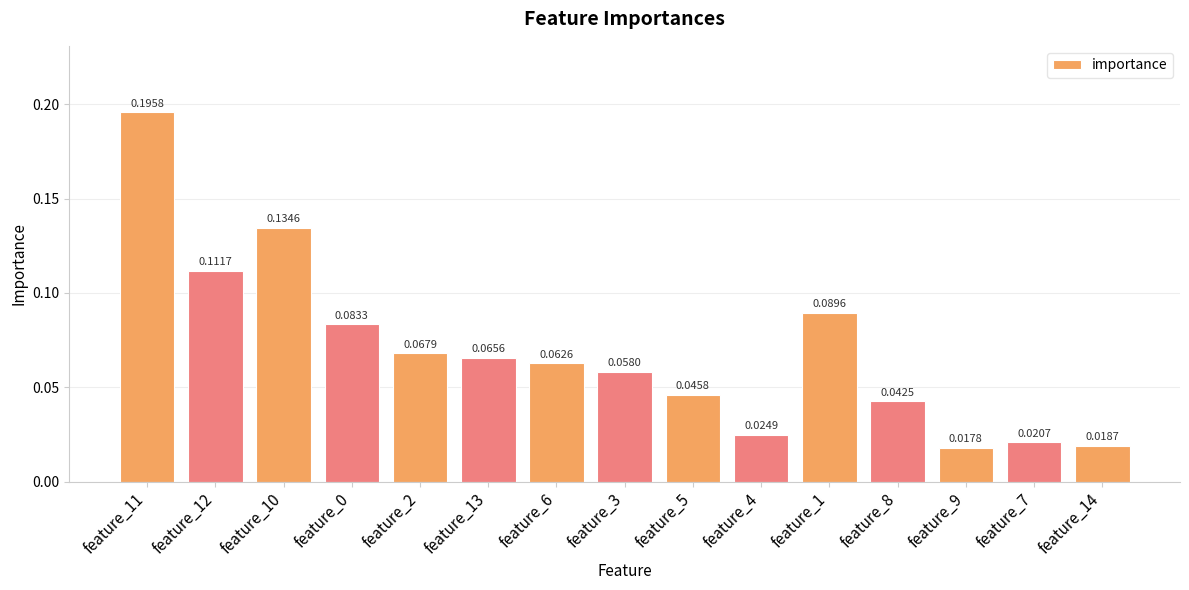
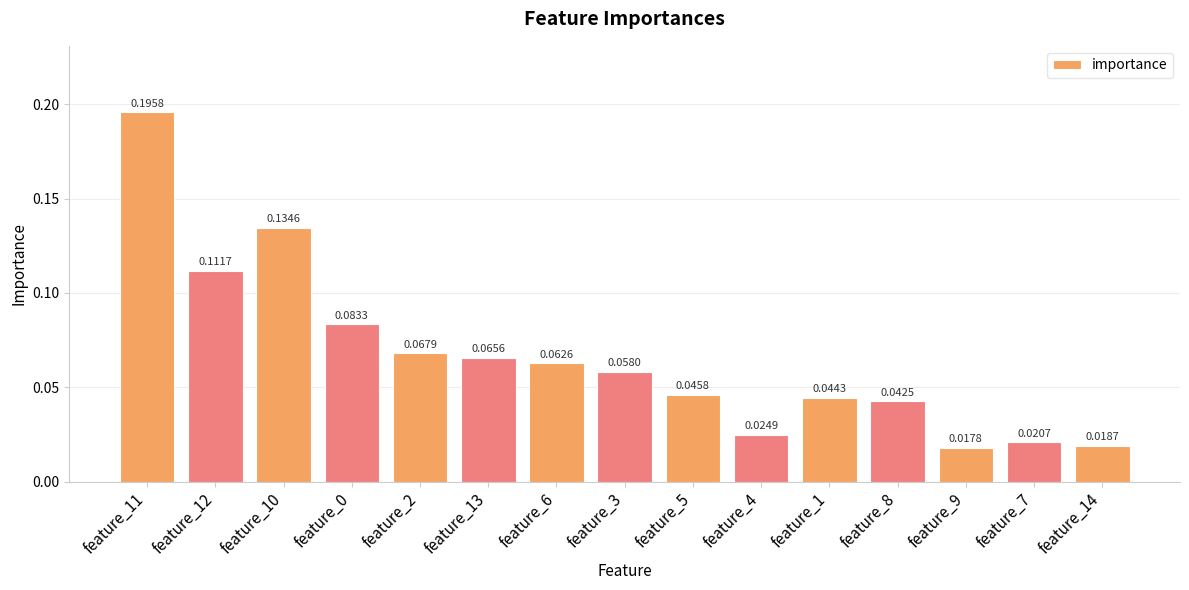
  {
    "feature_11": 0.1958,
    "feature_12": 0.1117,
    "feature_10": 0.1346,
    "feature_0": 0.0833,
    "feature_2": 0.0679,
    "feature_13": 0.0656,
    "feature_6": 0.0626,
    "feature_3": 0.0580,
    "feature_5": 0.0458,
    "feature_4": 0.0249,
-   "feature_1": 0.0896,
+   "feature_1": 0.0443,
    "feature_8": 0.0425,
    "feature_9": 0.0178,
    "feature_7": 0.0207,
    "feature_14": 0.0187
  }
